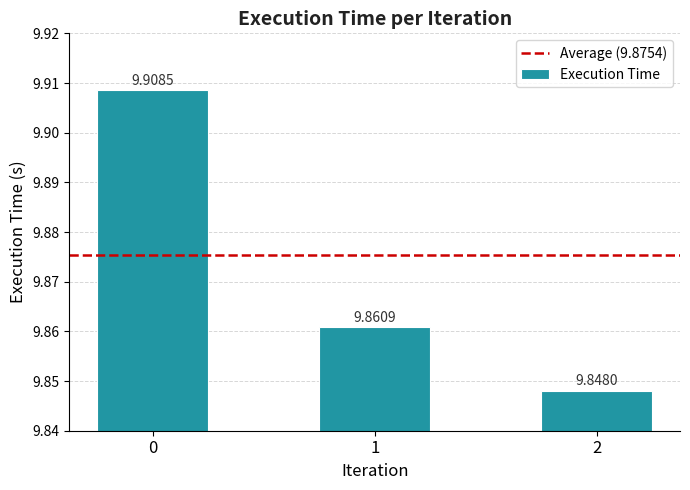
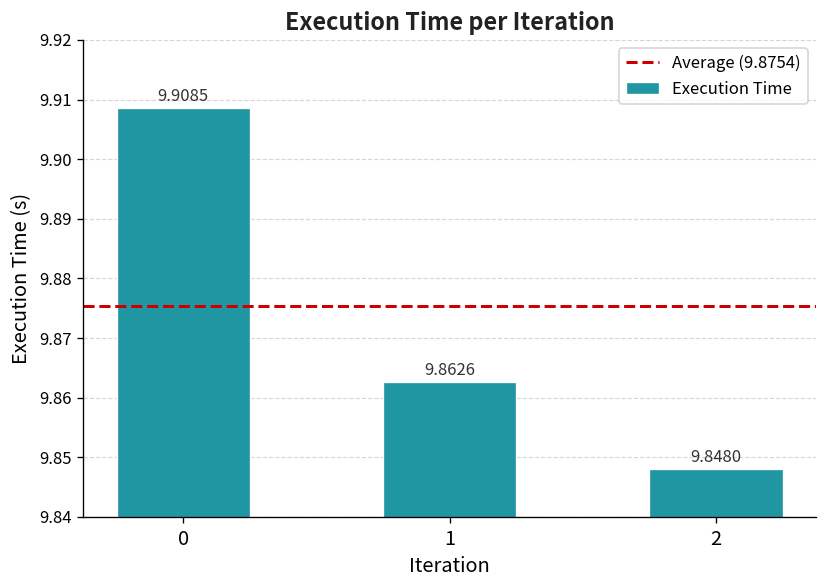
  {
    "0": 9.9085,
-   "1": 9.8609,
+   "1": 9.8626,
    "2": 9.8480
  }
